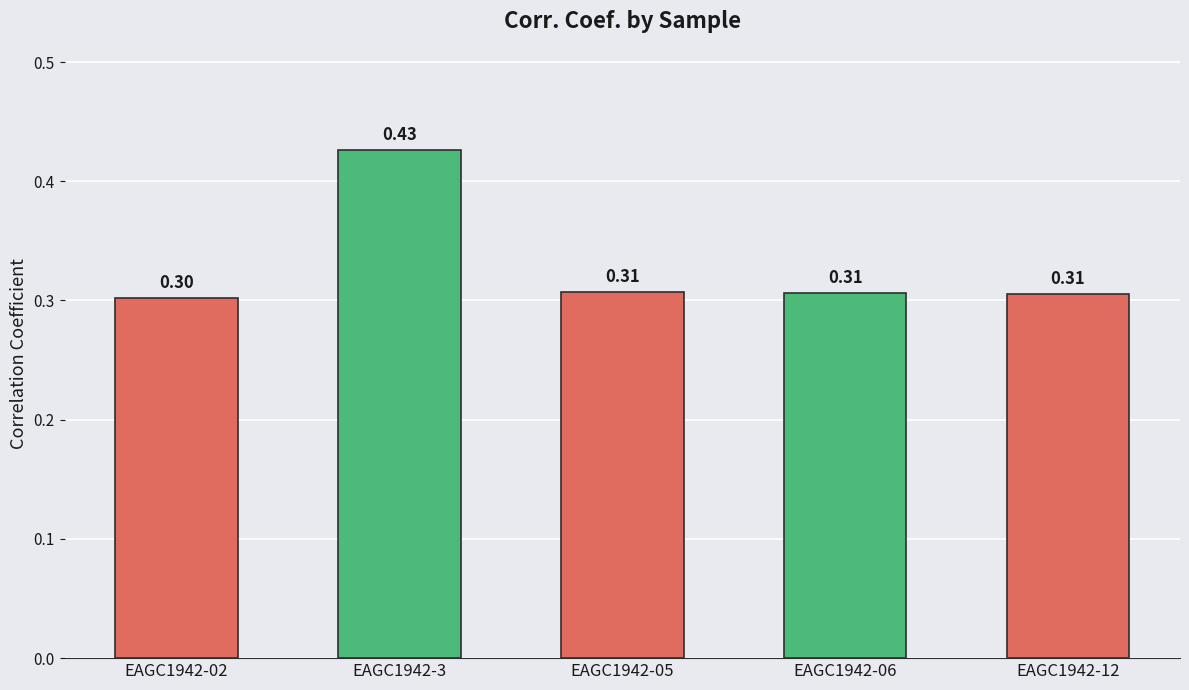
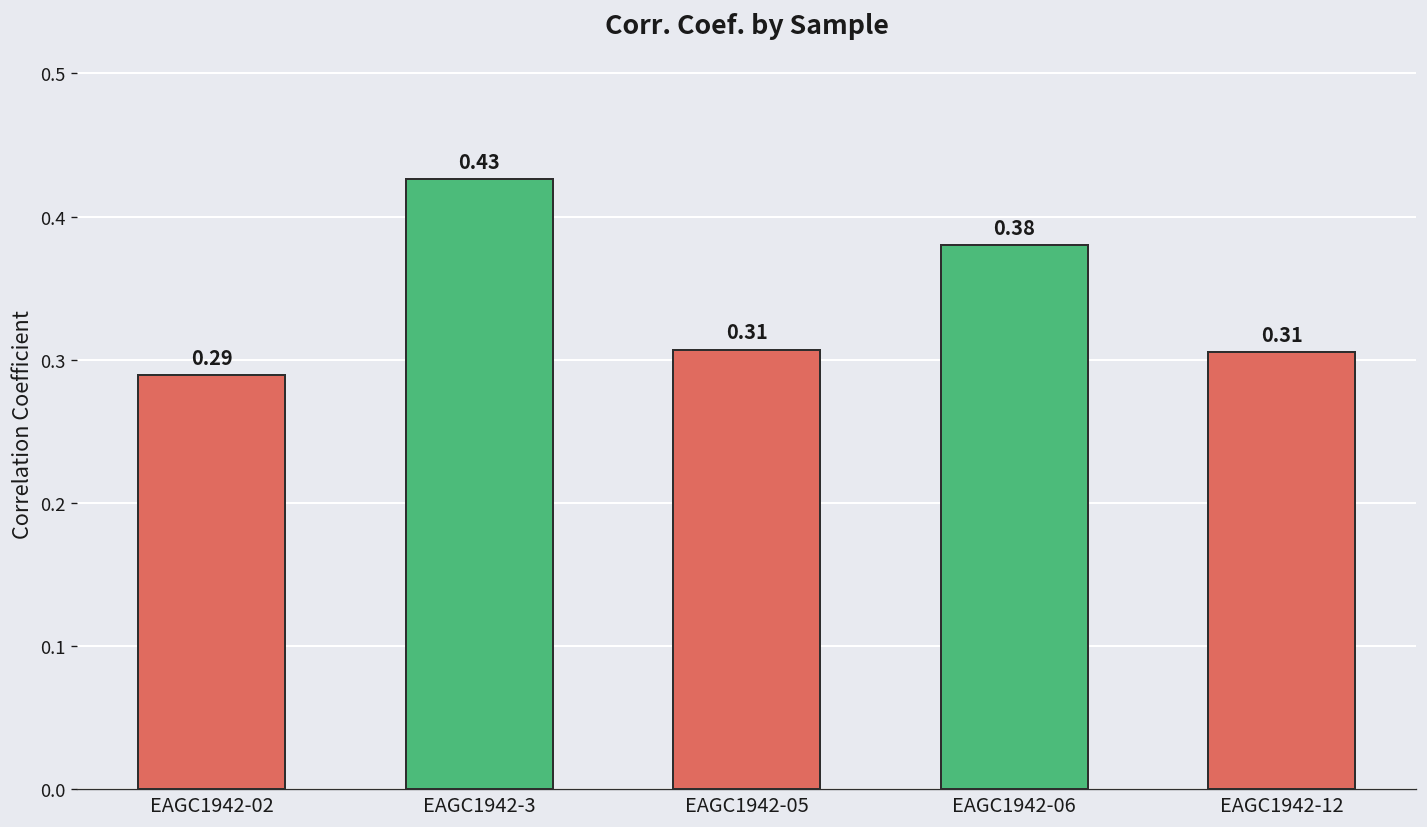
  {
-   "EAGC1942-02": 0.30,
+   "EAGC1942-02": 0.29,
    "EAGC1942-3": 0.43,
    "EAGC1942-05": 0.31,
-   "EAGC1942-06": 0.31,
+   "EAGC1942-06": 0.38,
    "EAGC1942-12": 0.31
  }
